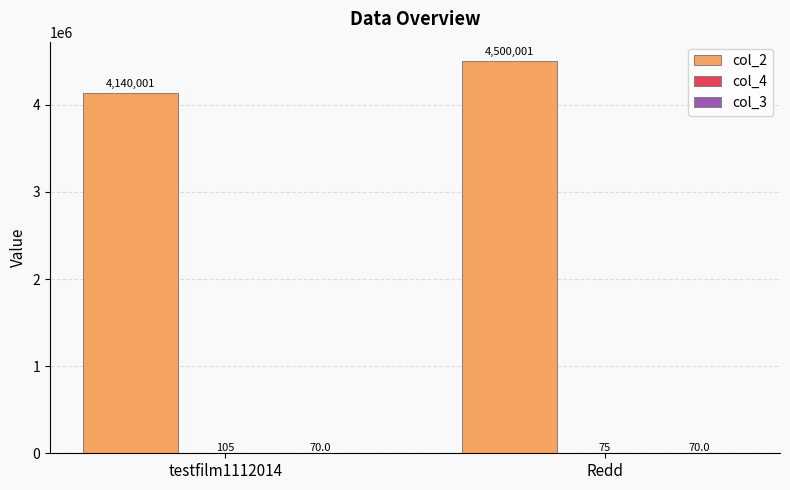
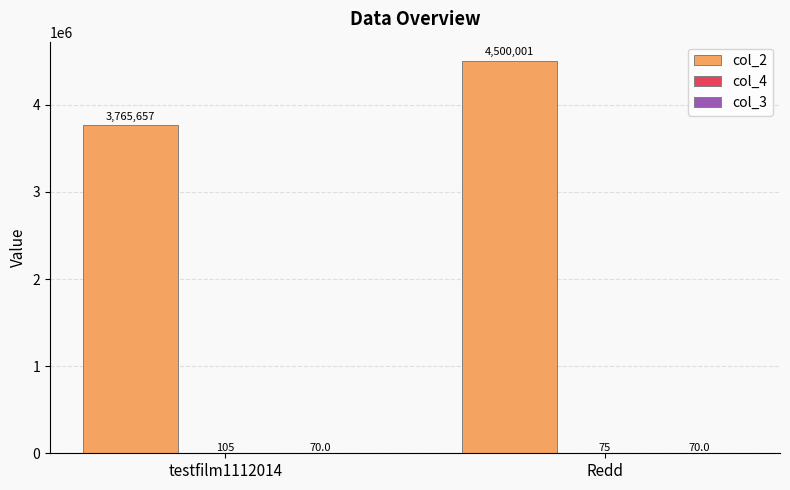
  {
    "col_2": {
-     "testfilm1112014": "4,140,001",
+     "testfilm1112014": "3,765,657",
      "Redd": "4,500,001"
    },
    "col_4": {
      "testfilm1112014": "105",
      "Redd": "75"
    },
    "col_3": {
      "testfilm1112014": "70.0",
      "Redd": "70.0"
    }
  }
